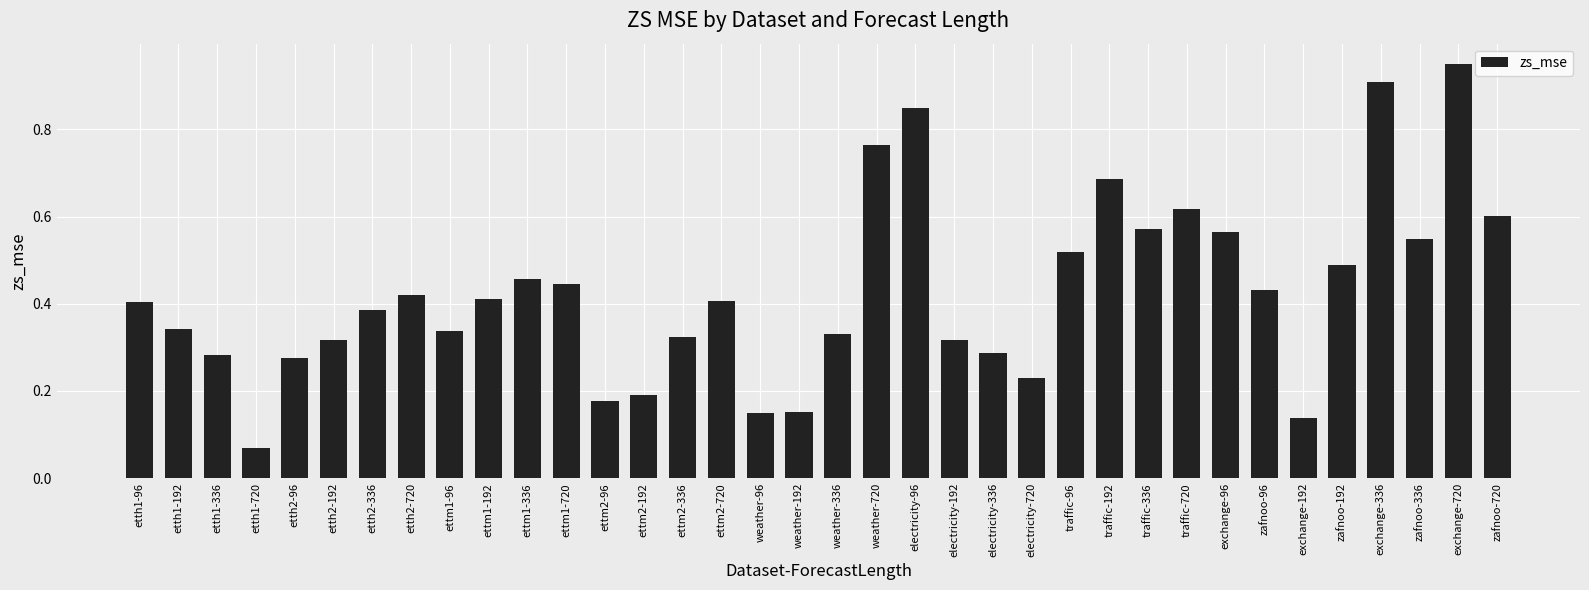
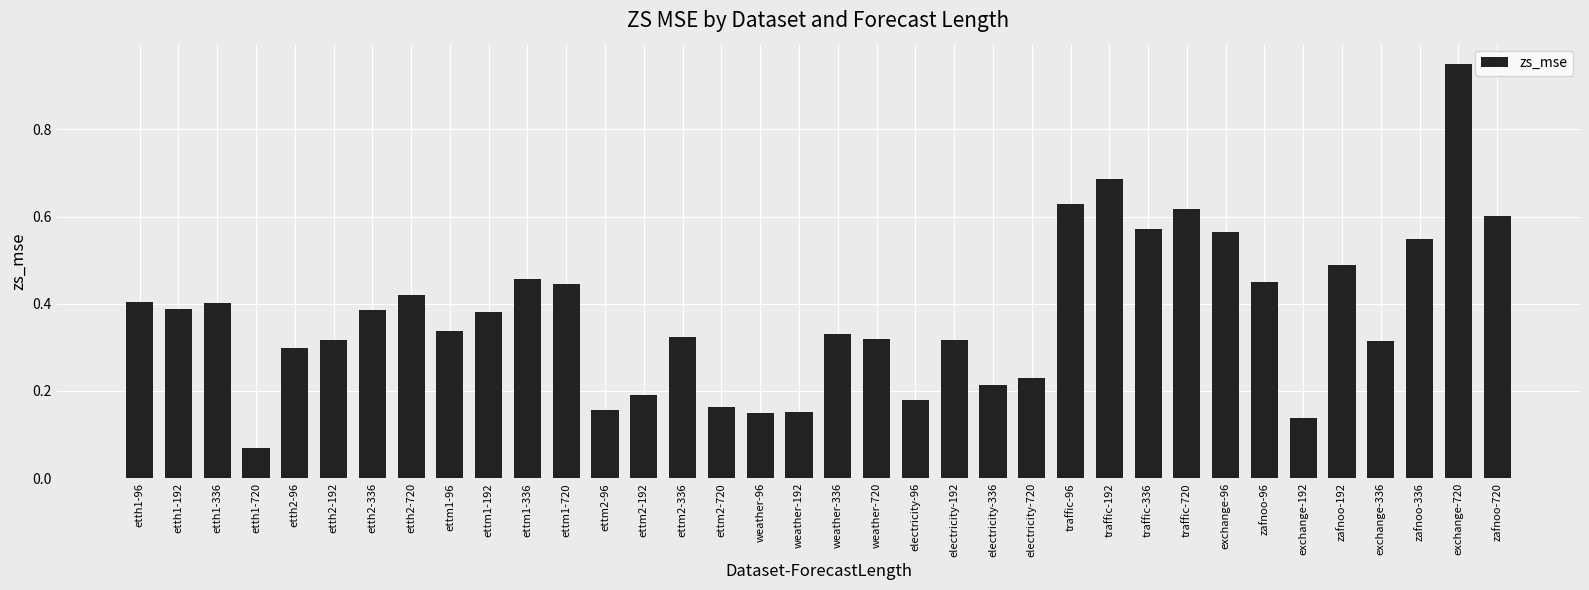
  {
    "etth1-96": 0.40,
-   "etth1-192": 0.34,
-   "etth1-336": 0.28,
+   "etth1-192": 0.39,
+   "etth1-336": 0.40,
    "etth1-720": 0.07,
-   "etth2-96": 0.28,
+   "etth2-96": 0.30,
    "etth2-192": 0.32,
    "etth2-336": 0.39,
    "etth2-720": 0.42,
    "ettm1-96": 0.34,
-   "ettm1-192": 0.41,
+   "ettm1-192": 0.38,
    "ettm1-336": 0.46,
    "ettm1-720": 0.45,
-   "ettm2-96": 0.18,
+   "ettm2-96": 0.16,
    "ettm2-192": 0.19,
    "ettm2-336": 0.32,
-   "ettm2-720": 0.41,
+   "ettm2-720": 0.16,
    "weather-96": 0.15,
    "weather-192": 0.15,
    "weather-336": 0.33,
-   "weather-720": 0.76,
-   "electricity-96": 0.85,
+   "weather-720": 0.32,
+   "electricity-96": 0.18,
    "electricity-192": 0.32,
-   "electricity-336": 0.29,
+   "electricity-336": 0.21,
    "electricity-720": 0.23,
-   "traffic-96": 0.52,
+   "traffic-96": 0.63,
    "traffic-192": 0.69,
    "traffic-336": 0.57,
    "traffic-720": 0.62,
    "exchange-96": 0.56,
-   "zafnoo-96": 0.43,
+   "zafnoo-96": 0.45,
    "exchange-192": 0.14,
    "zafnoo-192": 0.49,
-   "exchange-336": 0.91,
+   "exchange-336": 0.32,
    "zafnoo-336": 0.55,
    "exchange-720": 0.95,
    "zafnoo-720": 0.60
  }
